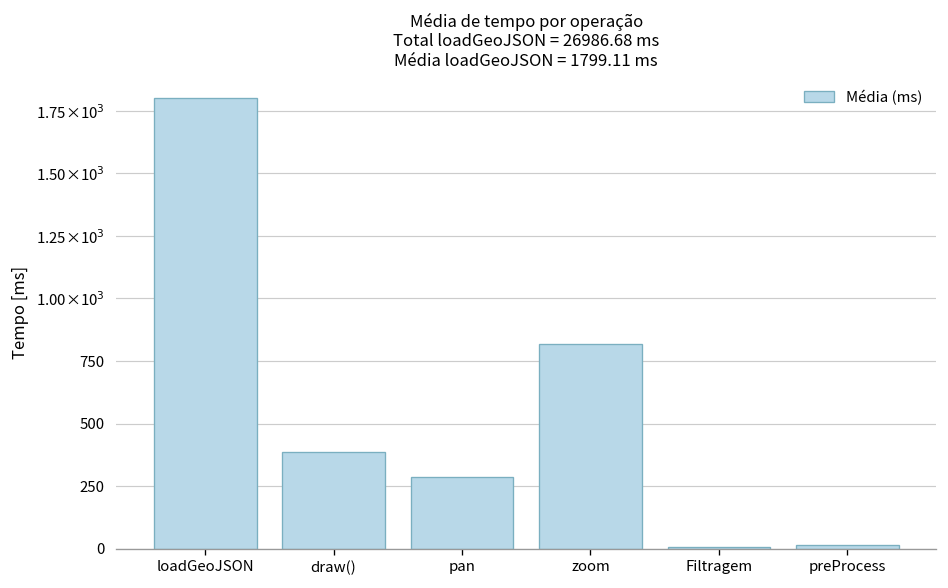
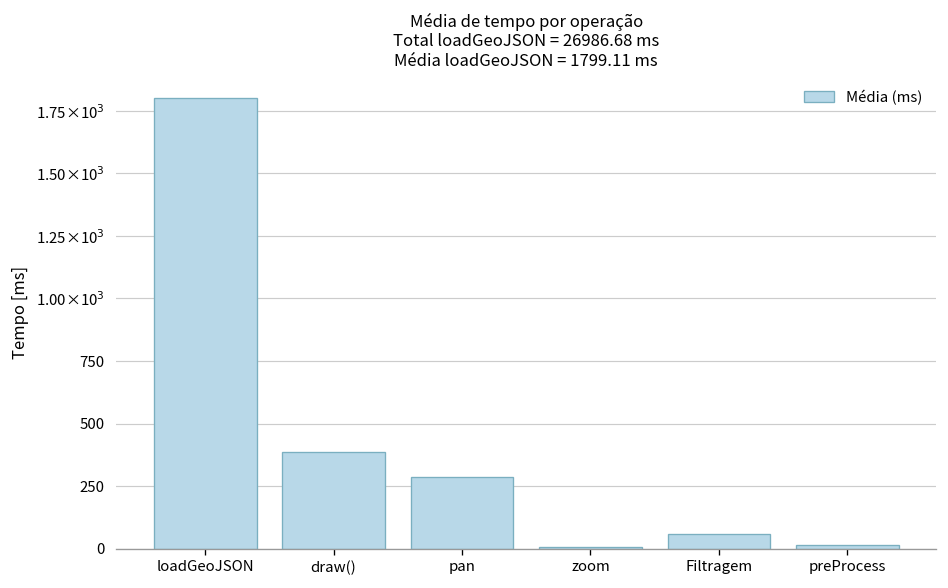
  {
    "loadGeoJSON": 1800,
    "draw()": 390,
    "pan": 290,
-   "zoom": 820,
-   "Filtragem": 10,
+   "zoom": 10,
+   "Filtragem": 60,
    "preProcess": 10
  }
